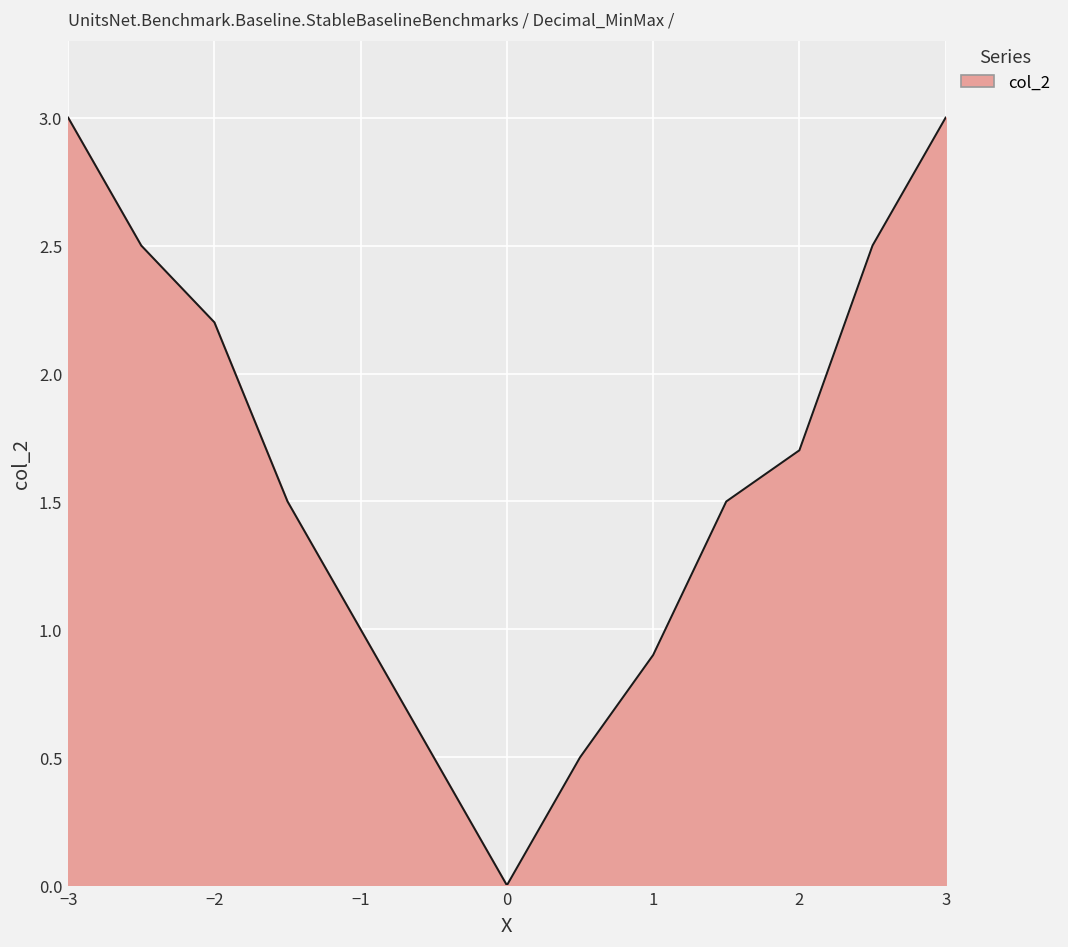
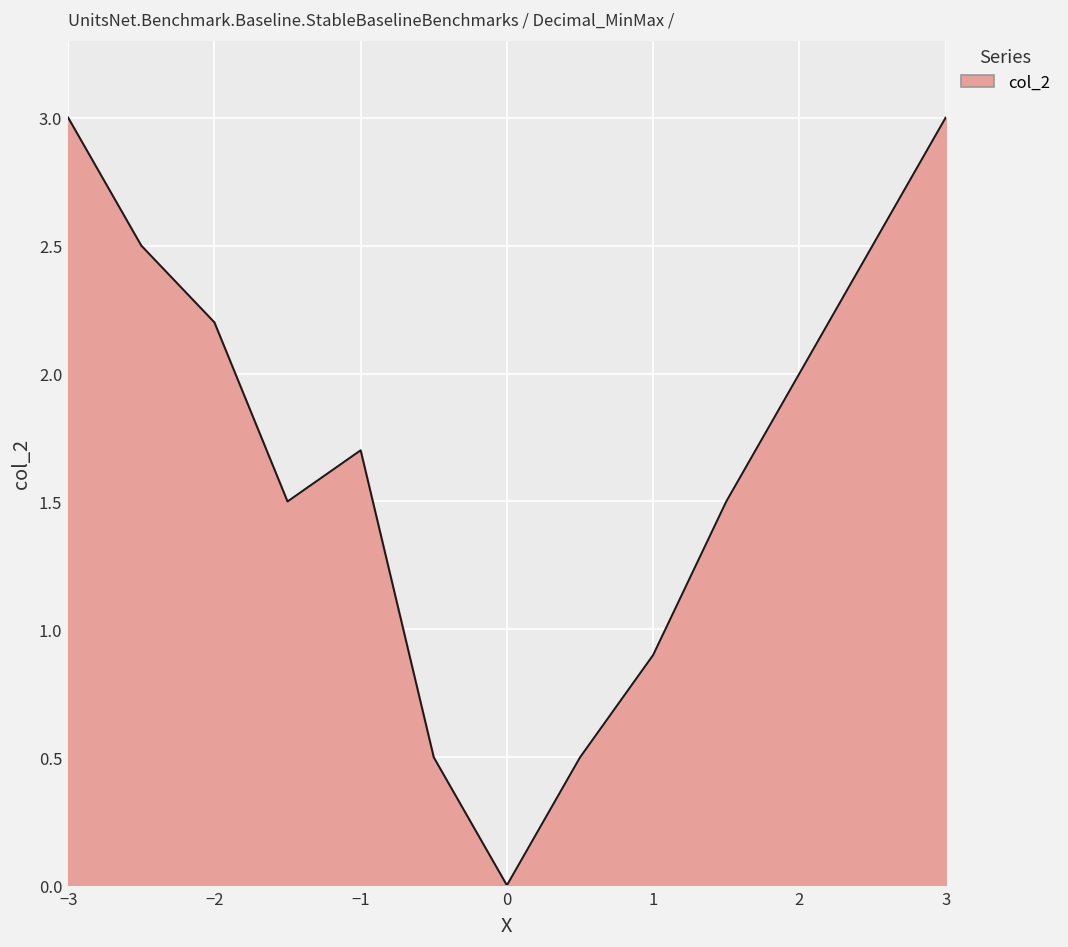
  {
    "−3": 3.0,
    "−2": 2.2,
-   "−1": 1.0,
+   "−1": 1.7,
    "0": 0.0,
    "1": 0.9,
-   "2": 1.7,
+   "2": 2.0,
    "3": 3.0
  }
